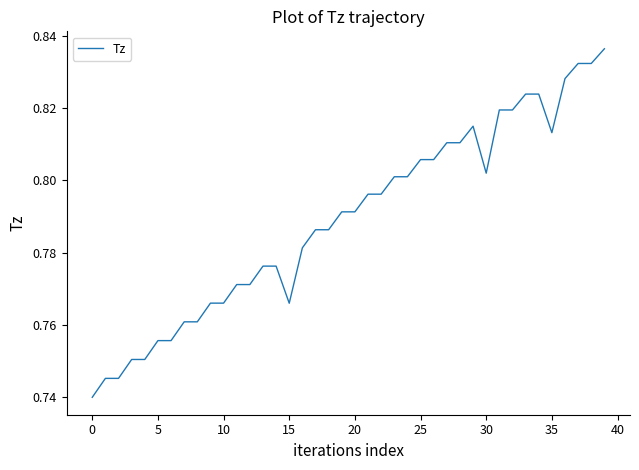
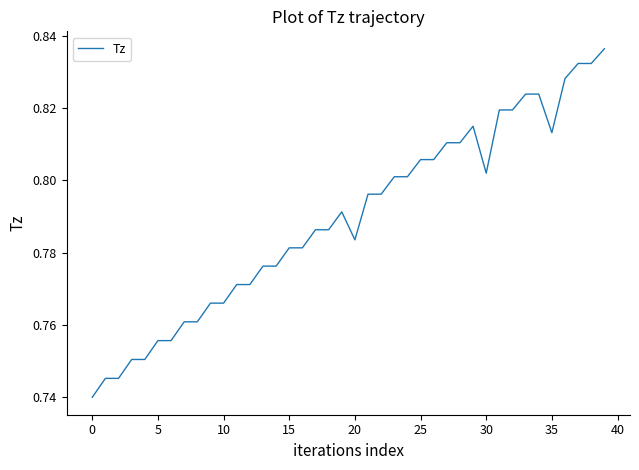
  {
    "0": 0.740,
    "5": 0.756,
    "10": 0.766,
-   "15": 0.766,
-   "20": 0.791,
+   "15": 0.781,
+   "20": 0.784,
    "25": 0.806,
    "30": 0.802,
    "35": 0.813
  }
